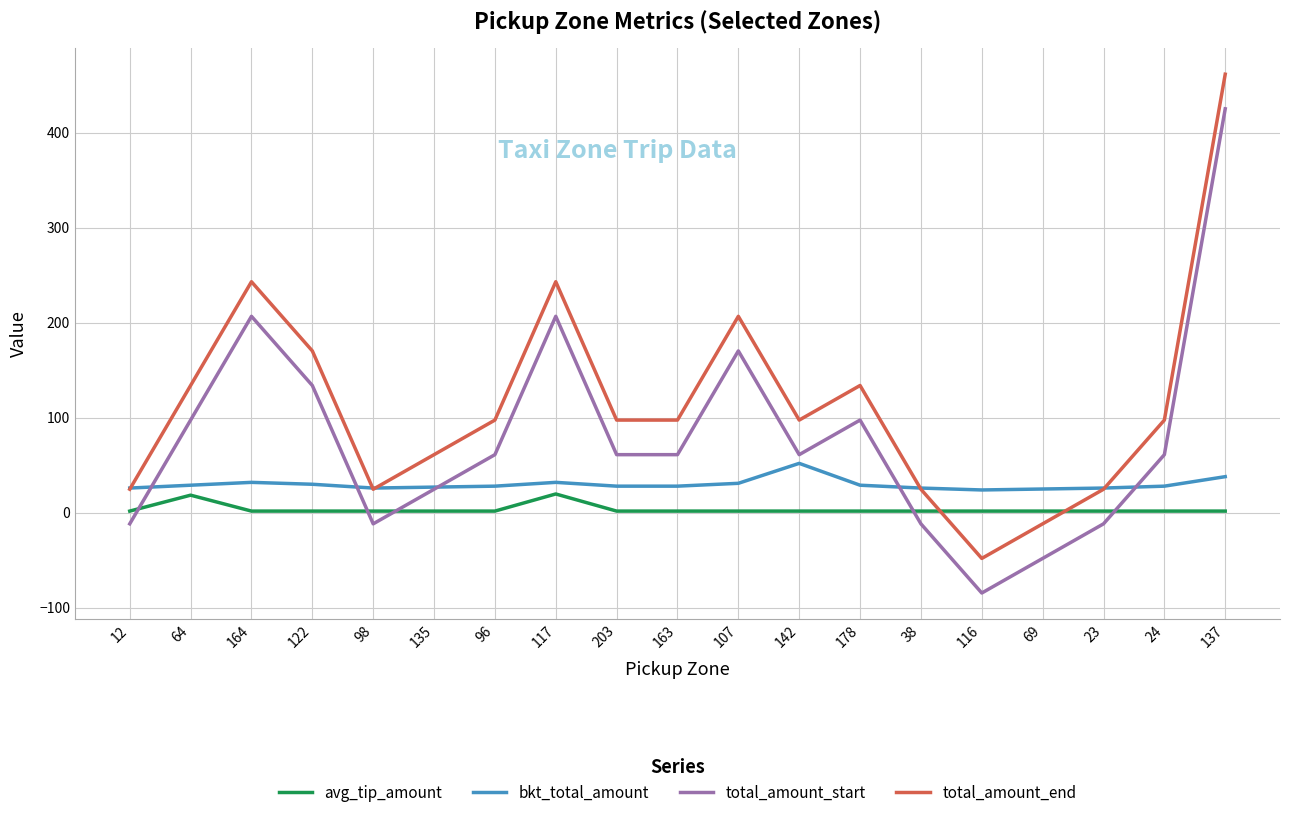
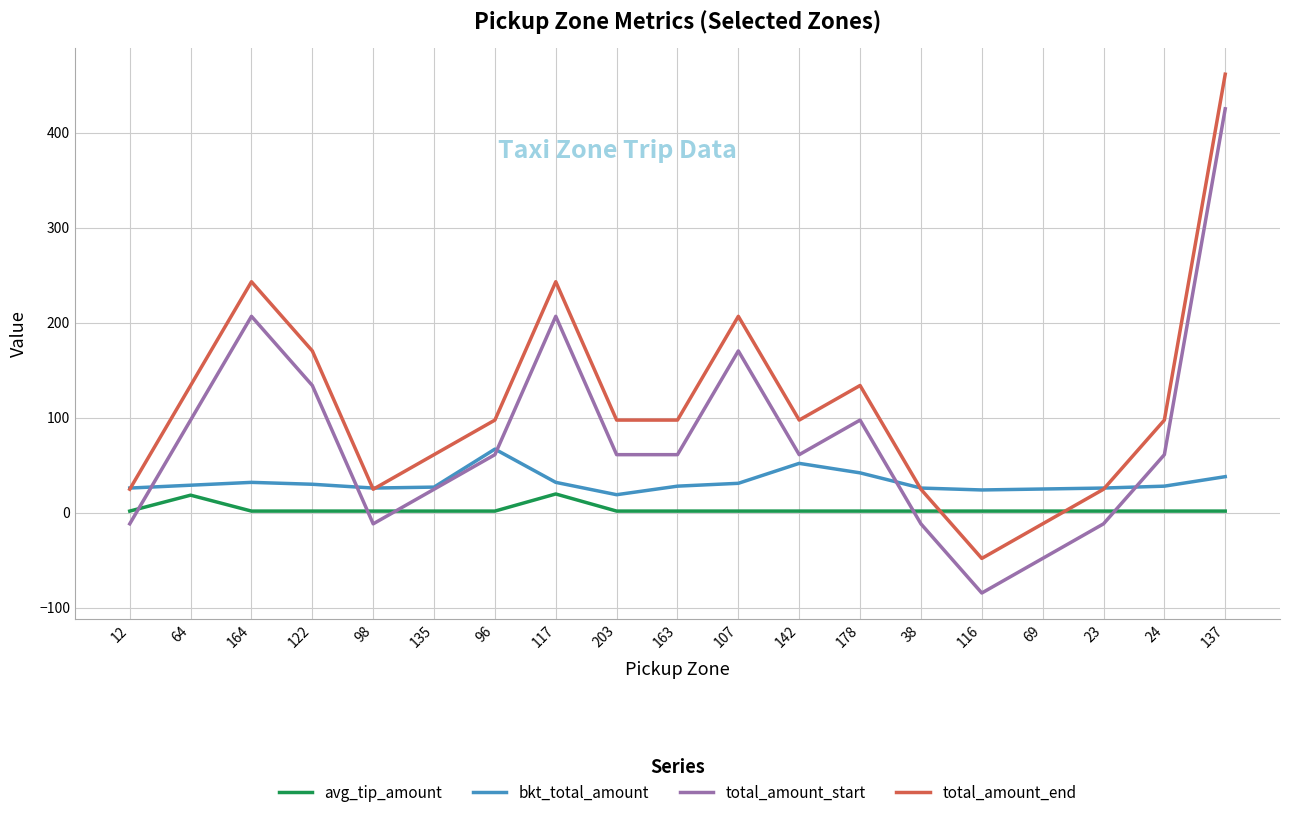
  {
    "avg_tip_amount": {
      "12": 0,
      "64": 20,
      "164": 0,
      "122": 0,
      "98": 0,
      "135": 0,
      "96": 0,
      "117": 20,
      "203": 0,
      "163": 0,
      "107": 0,
      "142": 0,
      "178": 0,
      "38": 0,
      "116": 0,
      "69": 0,
      "23": 0,
      "24": 0,
      "137": 0
    },
    "bkt_total_amount": {
      "64": 30,
      "164": 30,
      "122": 30,
-     "96": 30,
+     "96": 70,
      "117": 30,
-     "203": 30,
+     "203": 20,
      "163": 30,
      "107": 30,
      "142": 50,
-     "178": 30,
+     "178": 40,
      "116": 20,
      "69": 30,
      "24": 30,
      "137": 40
    },
    "total_amount_start": {
      "12": -10,
      "64": 100,
      "164": 210,
      "122": 130,
      "98": -10,
      "96": 60,
      "117": 210,
      "203": 60,
      "163": 60,
      "107": 170,
      "142": 60,
      "178": 100,
      "38": -10,
      "116": -80,
      "69": -50,
      "23": -10,
      "24": 60,
      "137": 430
    },
    "total_amount_end": {
      "64": 130,
      "164": 240,
      "122": 170,
      "135": 60,
      "96": 100,
      "117": 240,
      "203": 100,
      "163": 100,
      "107": 210,
      "142": 100,
      "178": 130,
      "116": -50,
      "69": -10,
      "24": 100,
      "137": 460
    }
  }
